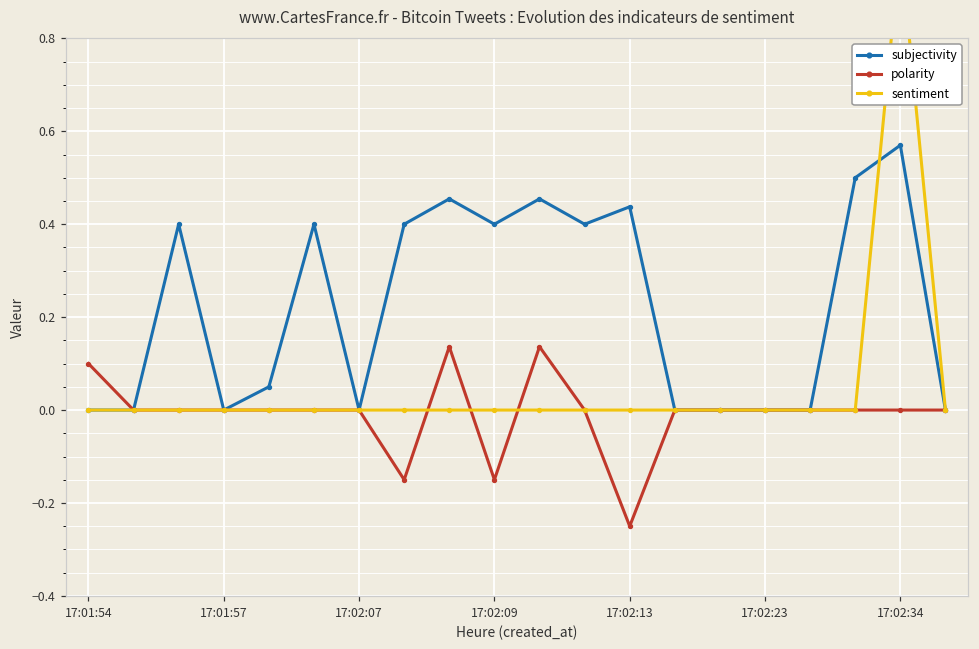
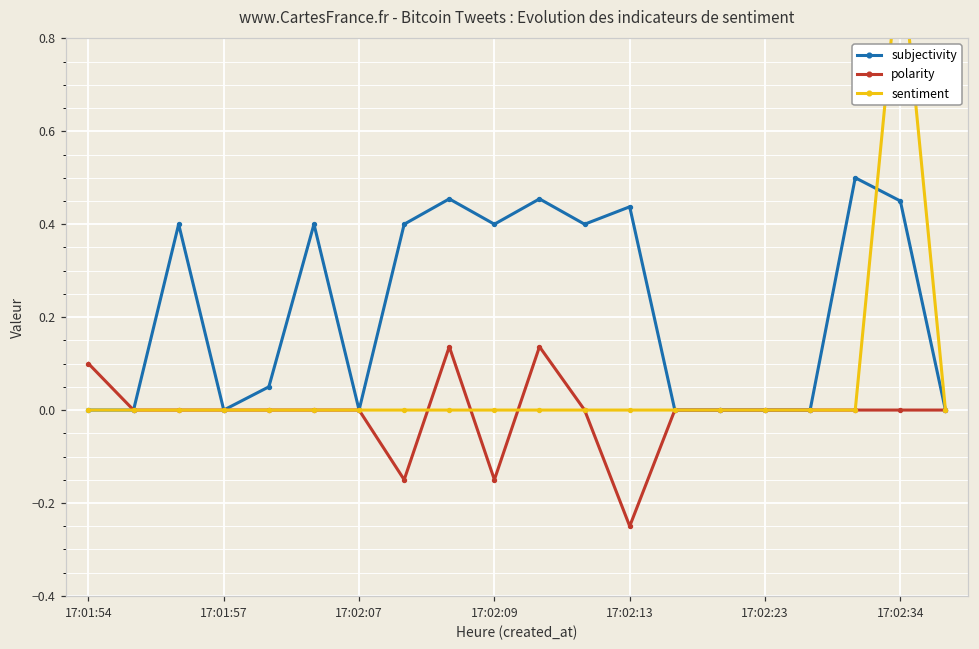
  {
    "subjectivity": {
-     "17:02:34": 0.57
+     "17:02:34": 0.45
    },
    "polarity": {
      "17:01:54": 0.10,
      "17:02:34": 0.00
    }
  }
